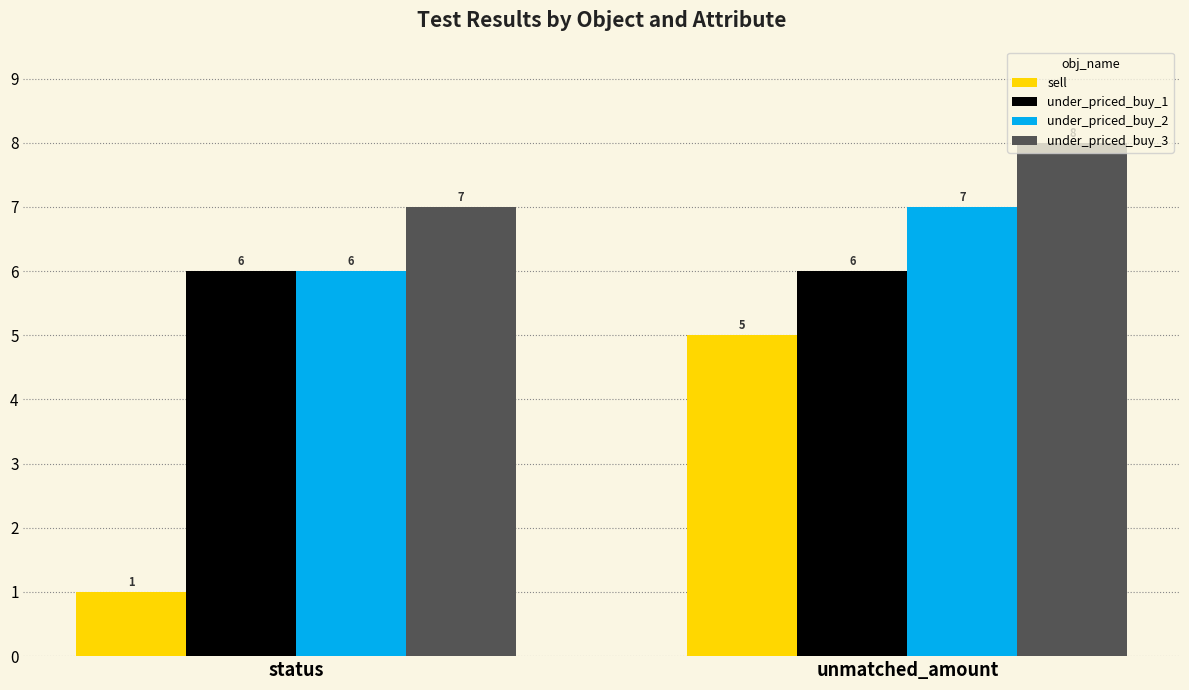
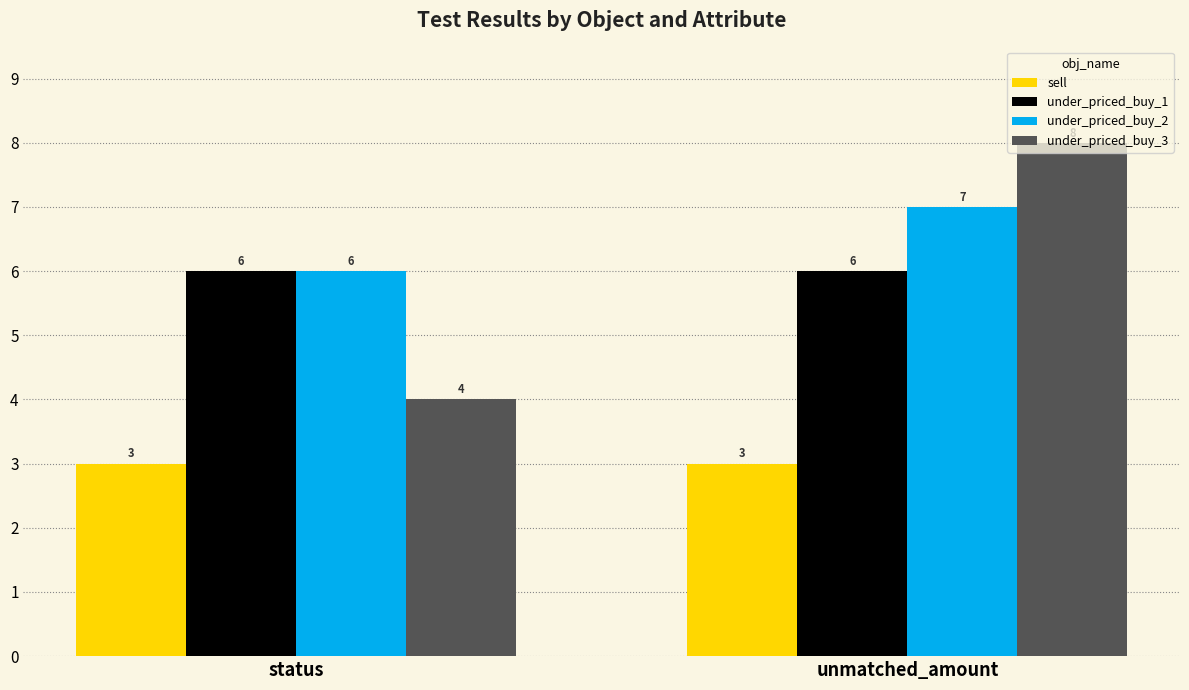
  {
    "sell": {
-     "status": 1,
-     "unmatched_amount": 5
+     "status": 3,
+     "unmatched_amount": 3
    },
    "under_priced_buy_1": {
      "status": 6,
      "unmatched_amount": 6
    },
    "under_priced_buy_2": {
      "status": 6,
      "unmatched_amount": 7
    },
    "under_priced_buy_3": {
-     "status": 7
+     "status": 4
    }
  }
